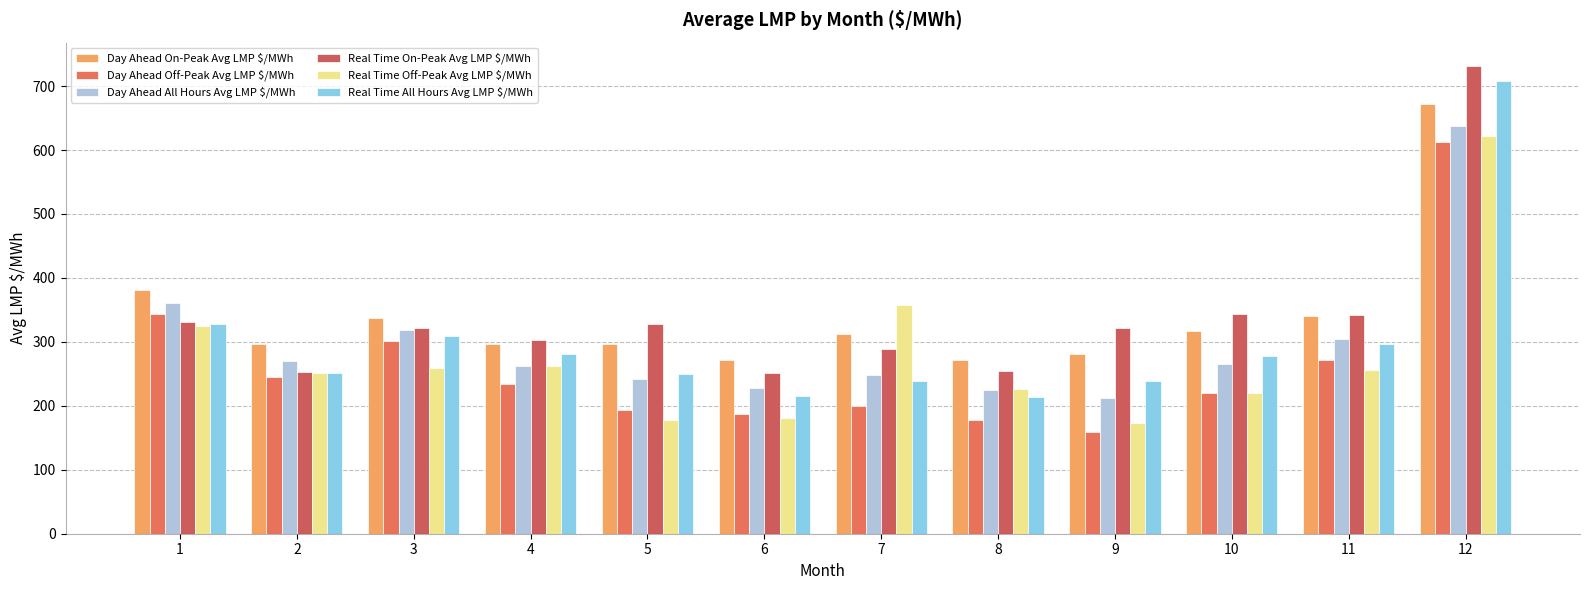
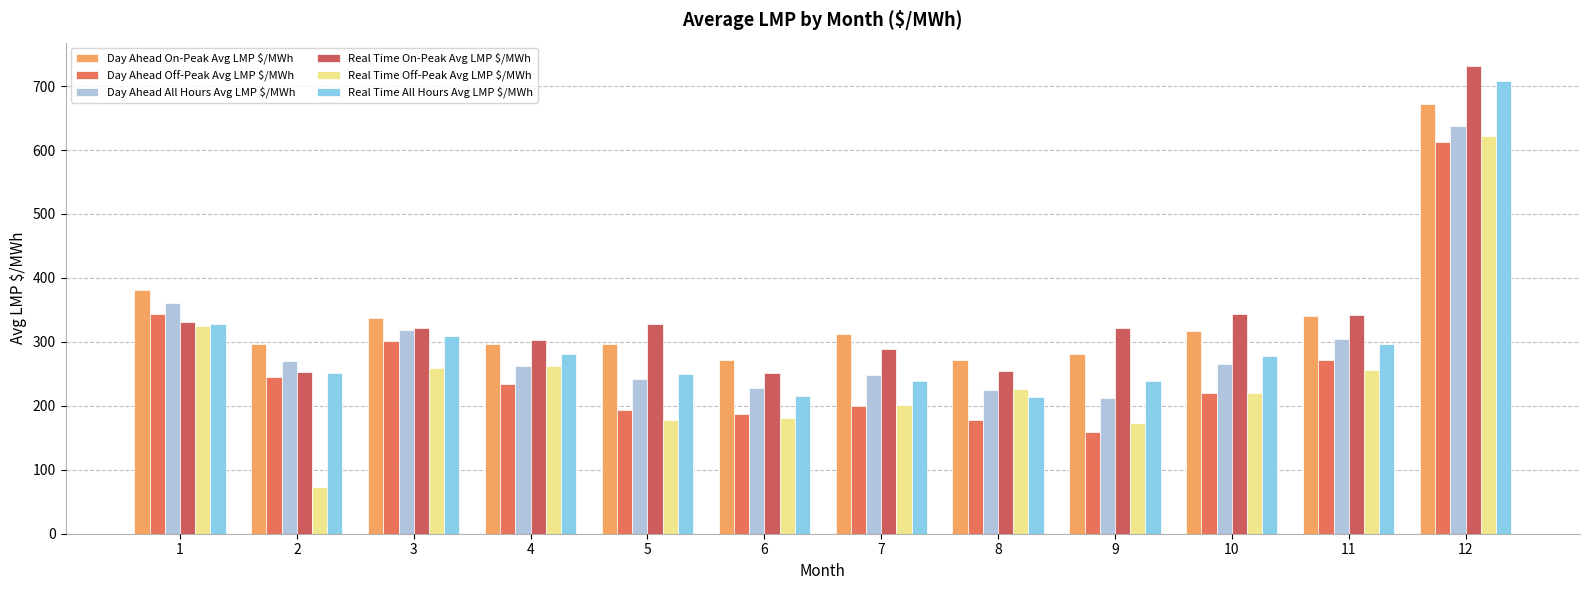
  {
    "Real Time Off-Peak Avg LMP $/MWh": {
      "1": 330,
-     "2": 250,
+     "2": 70,
      "3": 260,
      "4": 260,
      "5": 180,
      "6": 180,
-     "7": 360,
+     "7": 200,
      "8": 230,
      "9": 170,
      "10": 220,
      "11": 260,
      "12": 620
    }
  }
